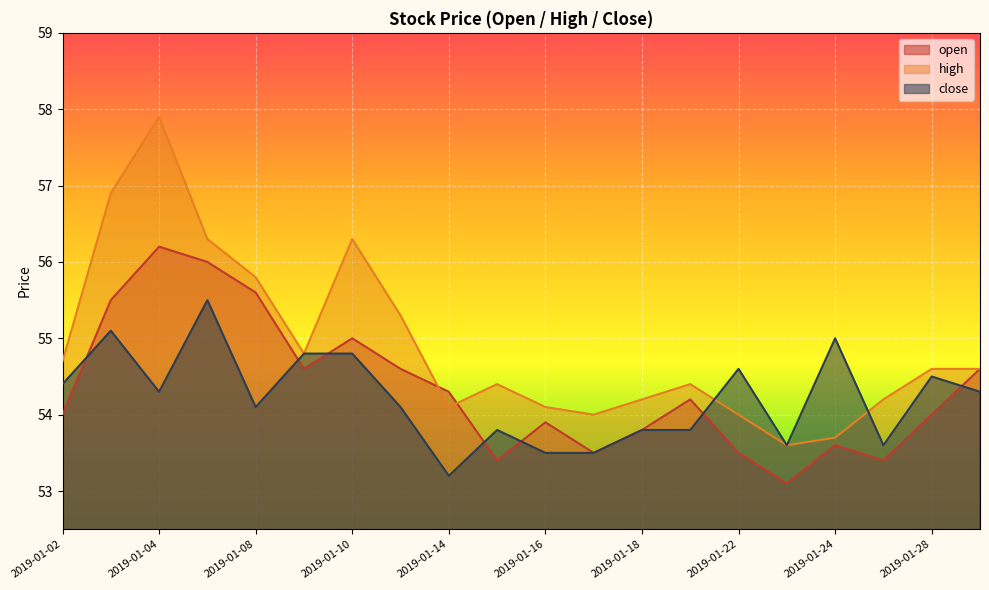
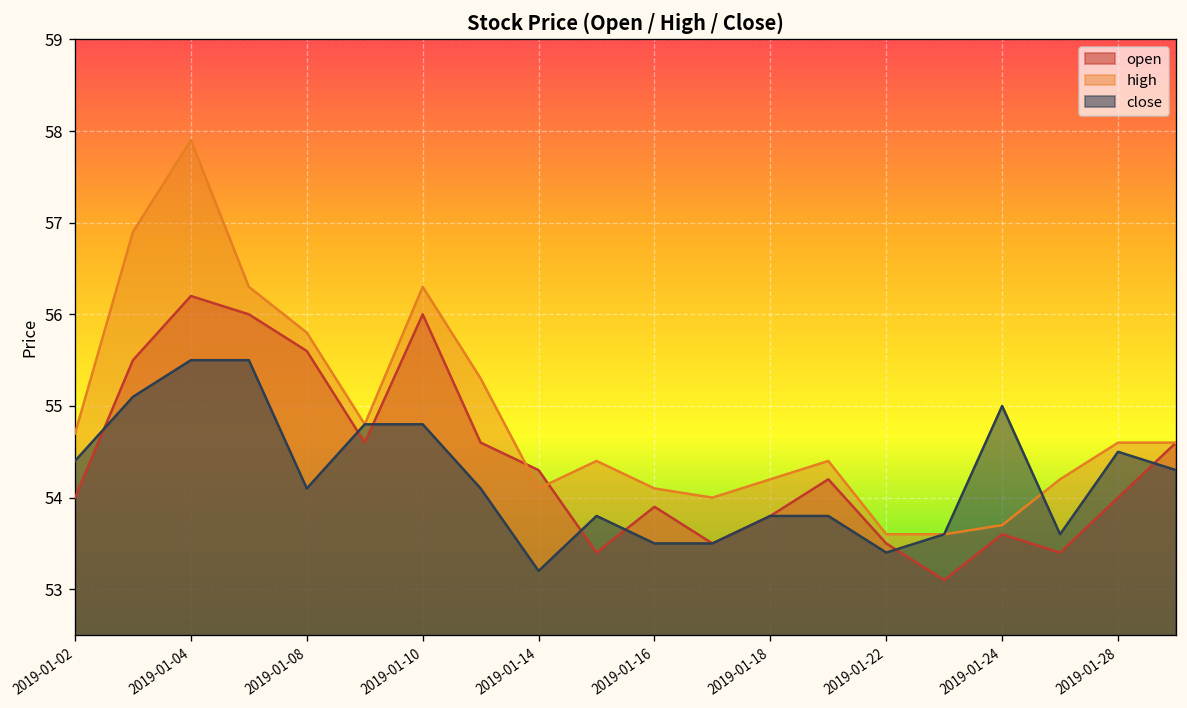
  {
    "open": {
      "2019-01-02": 54,
      "2019-01-04": 56.2,
      "2019-01-08": 55.6,
-     "2019-01-10": 55,
+     "2019-01-10": 56,
      "2019-01-14": 54.3,
      "2019-01-16": 53.9,
      "2019-01-22": 53.5,
      "2019-01-24": 53.6,
      "2019-01-28": 54
    },
    "high": {
      "2019-01-02": 54.7,
      "2019-01-04": 57.9,
      "2019-01-08": 55.8,
      "2019-01-10": 56.3,
      "2019-01-14": 54.1,
      "2019-01-16": 54.1,
      "2019-01-18": 54.2,
-     "2019-01-22": 54.0,
+     "2019-01-22": 53.6,
      "2019-01-24": 53.7,
      "2019-01-28": 54.6
    },
    "close": {
      "2019-01-02": 54.4,
-     "2019-01-04": 54.3,
+     "2019-01-04": 55.5,
      "2019-01-08": 54.1,
      "2019-01-10": 54.8,
      "2019-01-14": 53.2,
      "2019-01-16": 53.5,
-     "2019-01-22": 54.6,
+     "2019-01-22": 53.4,
      "2019-01-24": 55.0,
      "2019-01-28": 54.5
    }
  }
